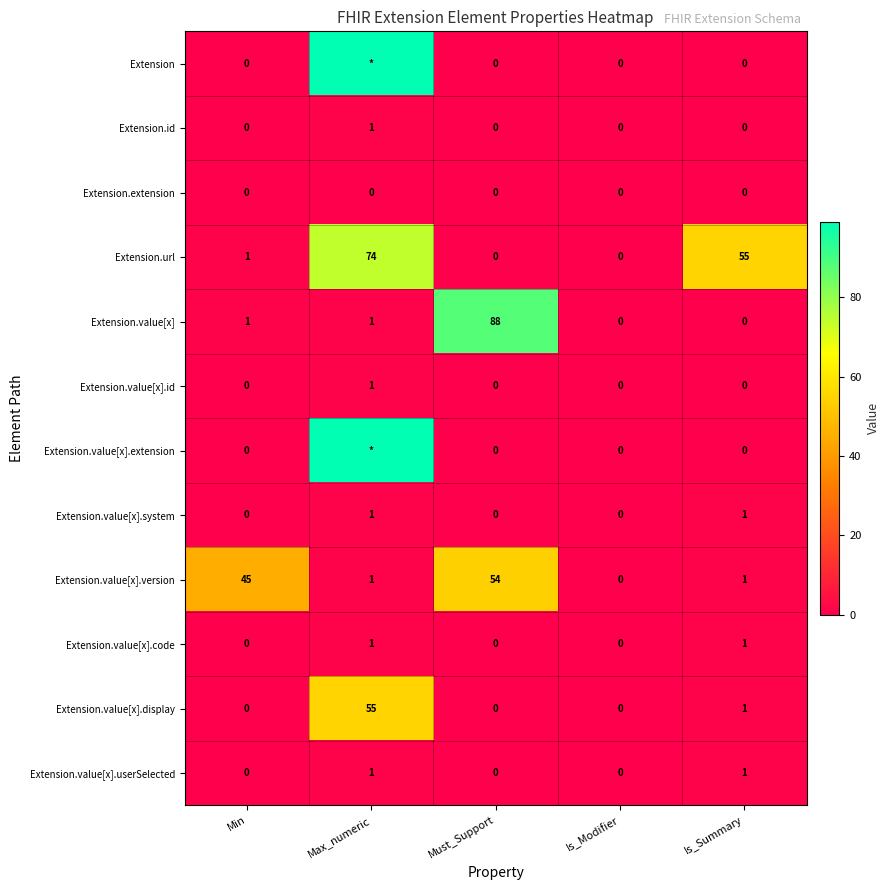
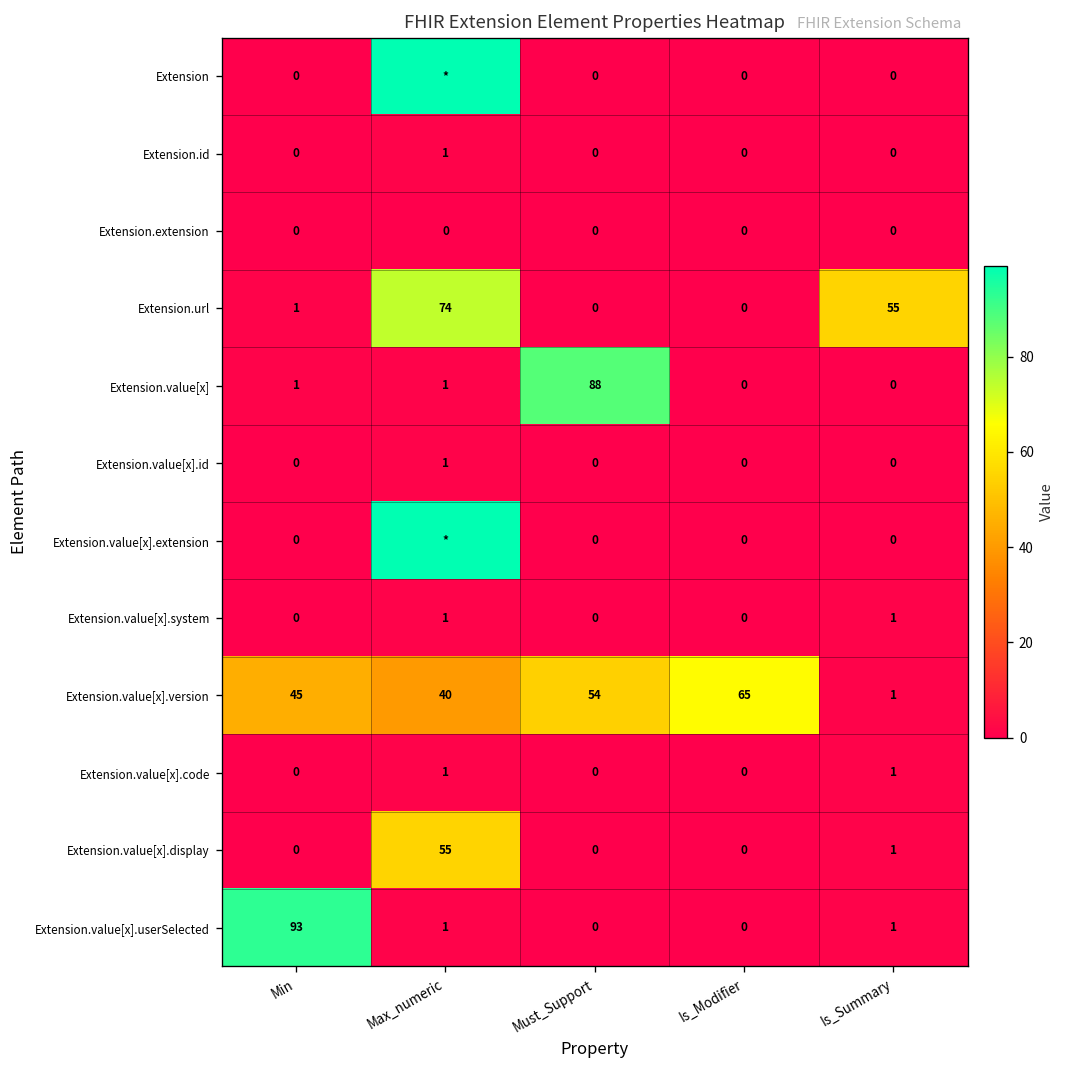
  {
    "Extension": {
      "Min": 0,
      "Must_Support": 0,
      "Is_Modifier": 0,
      "Is_Summary": 0
    },
    "Extension.id": {
      "Min": 0,
      "Max_numeric": 1,
      "Must_Support": 0,
      "Is_Modifier": 0,
      "Is_Summary": 0
    },
    "Extension.extension": {
      "Min": 0,
      "Max_numeric": 0,
      "Must_Support": 0,
      "Is_Modifier": 0,
      "Is_Summary": 0
    },
    "Extension.url": {
      "Min": 1,
      "Max_numeric": 74,
      "Must_Support": 0,
      "Is_Modifier": 0,
      "Is_Summary": 55
    },
    "Extension.value[x]": {
      "Min": 1,
      "Max_numeric": 1,
      "Must_Support": 88,
      "Is_Modifier": 0,
      "Is_Summary": 0
    },
    "Extension.value[x].id": {
      "Min": 0,
      "Max_numeric": 1,
      "Must_Support": 0,
      "Is_Modifier": 0,
      "Is_Summary": 0
    },
    "Extension.value[x].extension": {
      "Min": 0,
      "Must_Support": 0,
      "Is_Modifier": 0,
      "Is_Summary": 0
    },
    "Extension.value[x].system": {
      "Min": 0,
      "Max_numeric": 1,
      "Must_Support": 0,
      "Is_Modifier": 0,
      "Is_Summary": 1
    },
    "Extension.value[x].version": {
      "Min": 45,
-     "Max_numeric": 1,
+     "Max_numeric": 40,
      "Must_Support": 54,
-     "Is_Modifier": 0,
+     "Is_Modifier": 65,
      "Is_Summary": 1
    },
    "Extension.value[x].code": {
      "Min": 0,
      "Max_numeric": 1,
      "Must_Support": 0,
      "Is_Modifier": 0,
      "Is_Summary": 1
    },
    "Extension.value[x].display": {
      "Min": 0,
      "Max_numeric": 55,
      "Must_Support": 0,
      "Is_Modifier": 0,
      "Is_Summary": 1
    },
    "Extension.value[x].userSelected": {
-     "Min": 0,
+     "Min": 93,
      "Max_numeric": 1,
      "Must_Support": 0,
      "Is_Modifier": 0,
      "Is_Summary": 1
    }
  }
